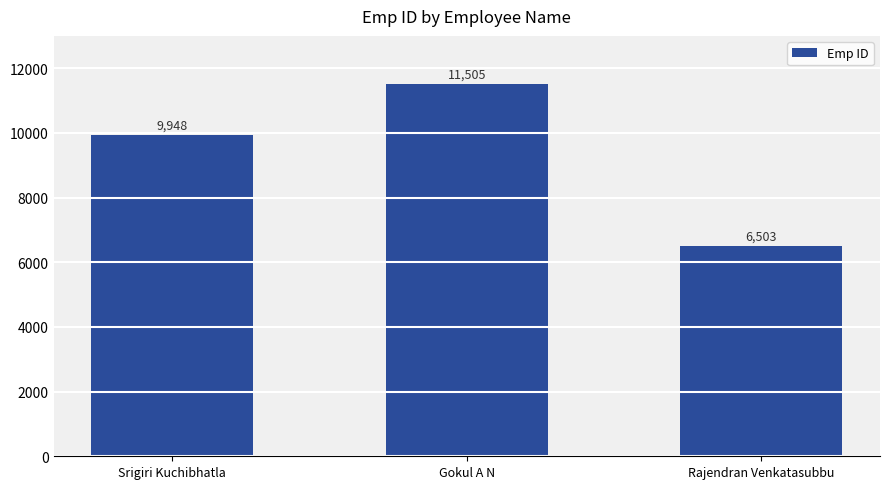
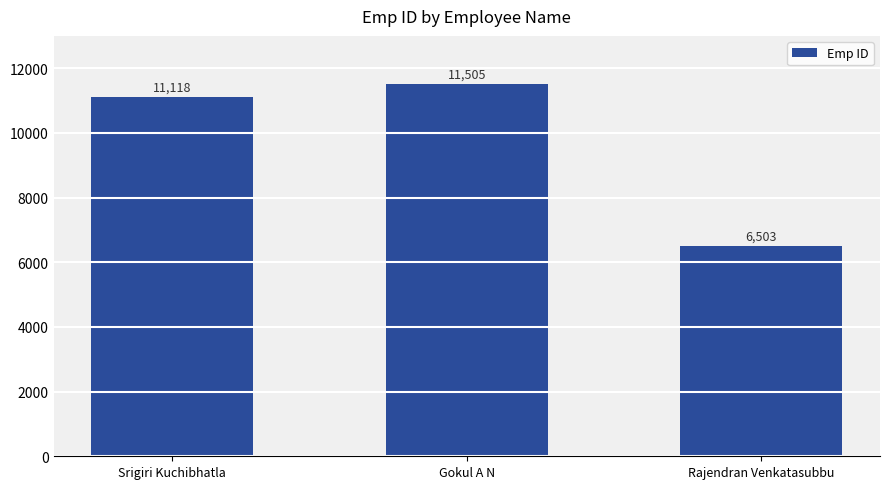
  {
-   "Srigiri Kuchibhatla": "9,948",
+   "Srigiri Kuchibhatla": "11,118",
    "Gokul A N": "11,505",
    "Rajendran Venkatasubbu": "6,503"
  }
